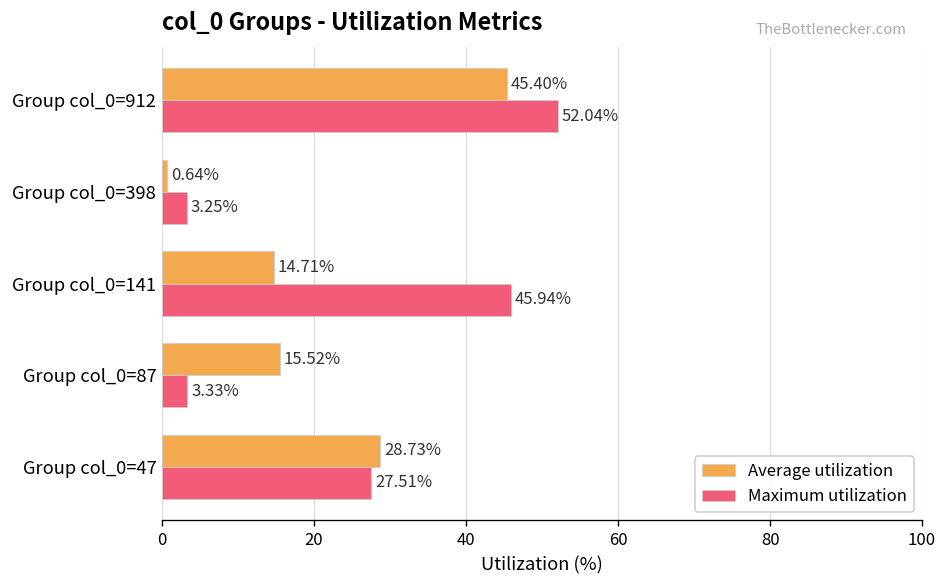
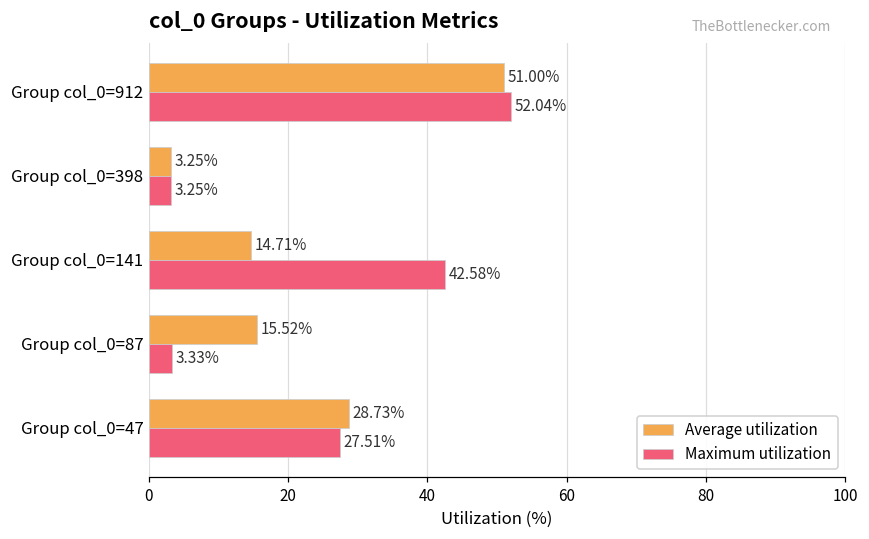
  {
    "Average utilization": {
-     "Group col_0=912": "45.40%",
-     "Group col_0=398": "0.64%",
+     "Group col_0=912": "51.00%",
+     "Group col_0=398": "3.25%",
      "Group col_0=141": "14.71%",
      "Group col_0=87": "15.52%",
      "Group col_0=47": "28.73%"
    },
    "Maximum utilization": {
      "Group col_0=912": "52.04%",
      "Group col_0=398": "3.25%",
-     "Group col_0=141": "45.94%",
+     "Group col_0=141": "42.58%",
      "Group col_0=87": "3.33%",
      "Group col_0=47": "27.51%"
    }
  }
